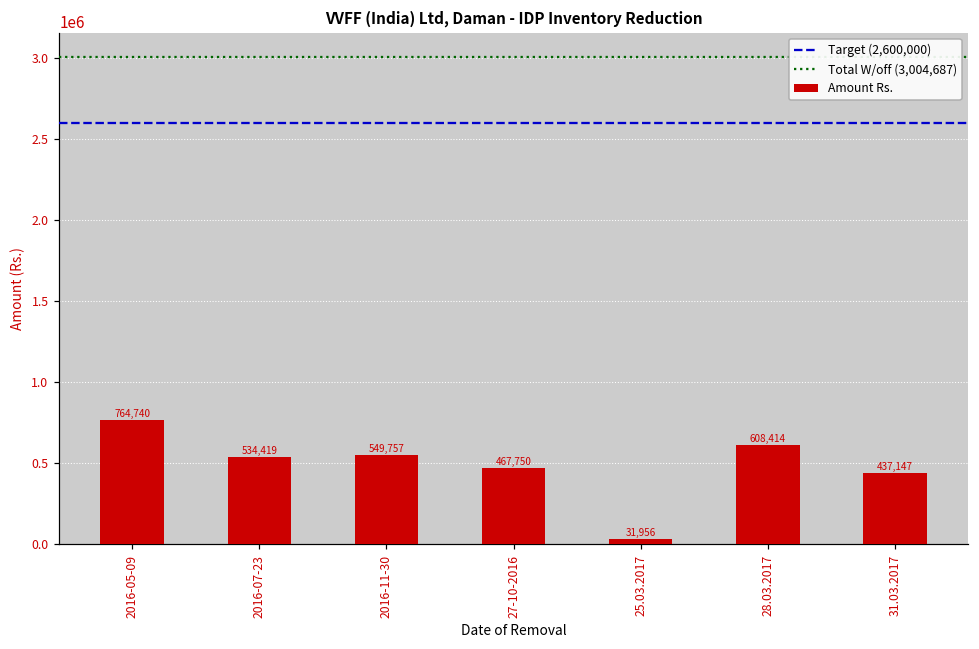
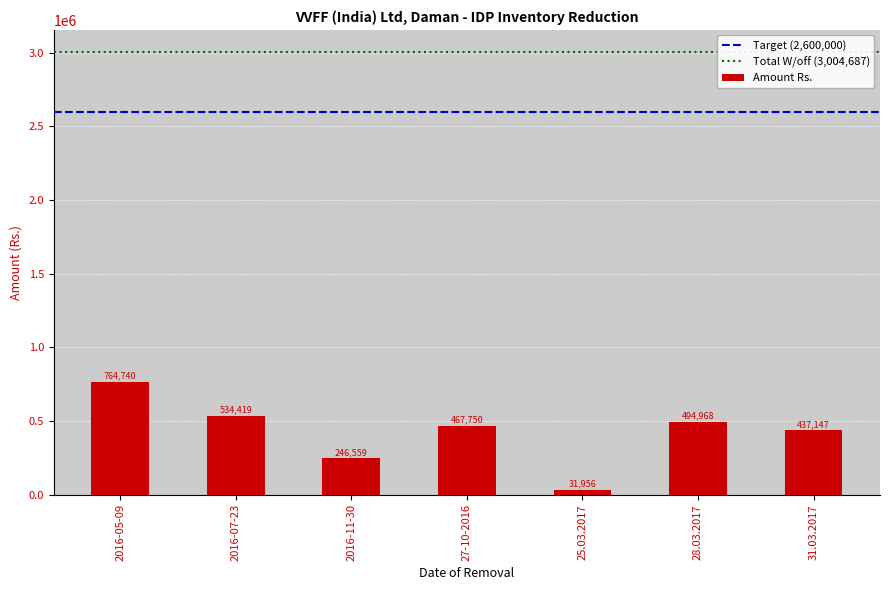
  {
    "2016-05-09": "764,740",
    "2016-07-23": "534,419",
-   "2016-11-30": "549,757",
+   "2016-11-30": "246,559",
    "27-10-2016": "467,750",
    "25.03.2017": "31,956",
-   "28.03.2017": "608,414",
+   "28.03.2017": "494,968",
    "31.03.2017": "437,147"
  }
